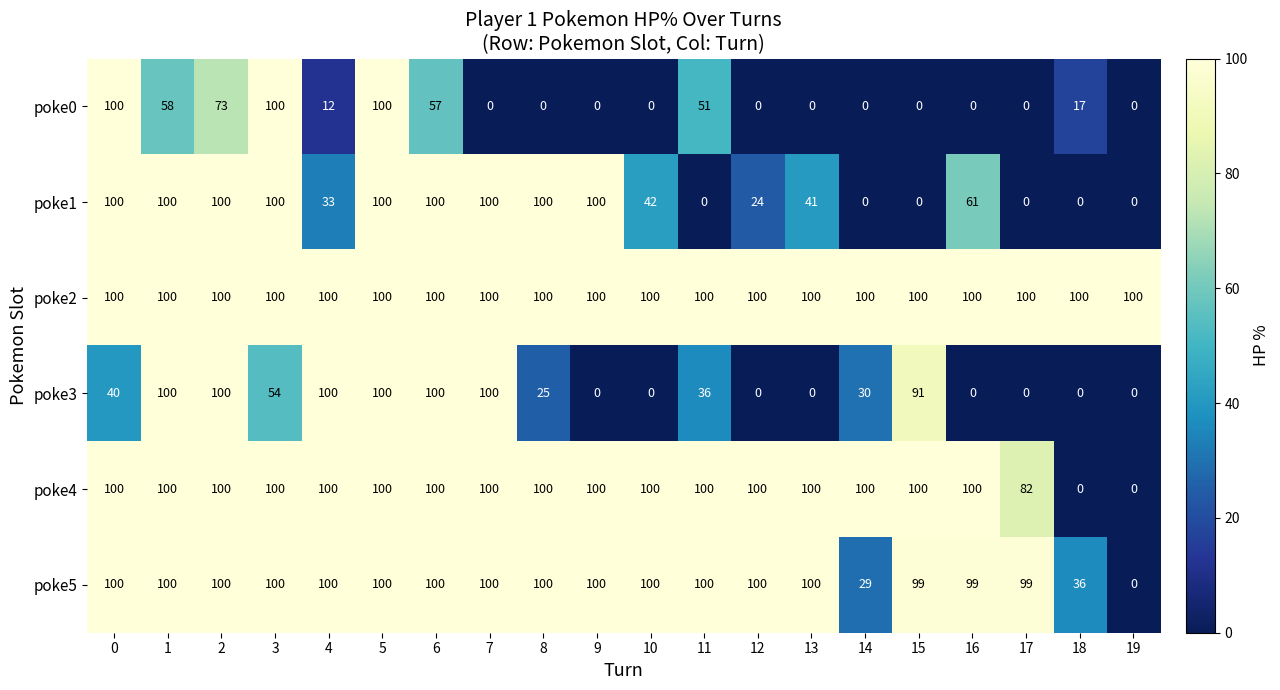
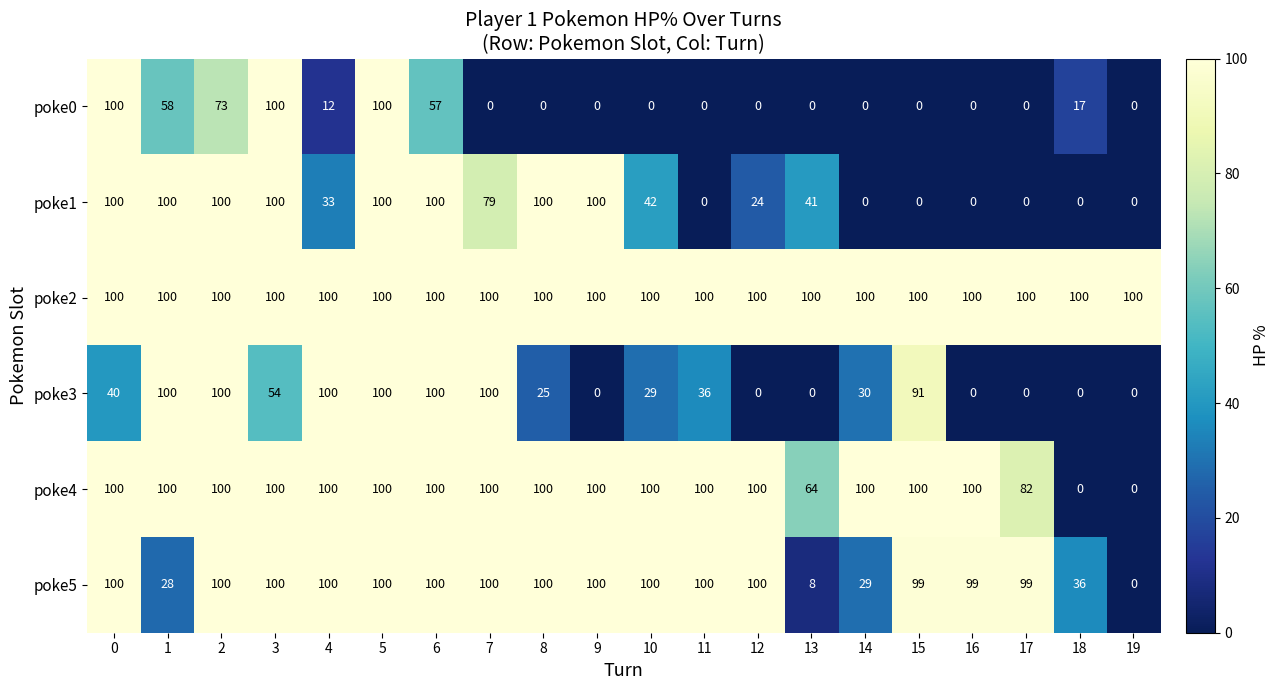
  {
    "poke0": {
      "0": 100,
      "1": 58,
      "2": 73,
      "3": 100,
      "4": 12,
      "5": 100,
      "6": 57,
      "7": 0,
      "8": 0,
      "9": 0,
      "10": 0,
-     "11": 51,
+     "11": 0,
      "12": 0,
      "13": 0,
      "14": 0,
      "15": 0,
      "16": 0,
      "17": 0,
      "18": 17,
      "19": 0
    },
    "poke1": {
      "0": 100,
      "1": 100,
      "2": 100,
      "3": 100,
      "4": 33,
      "5": 100,
      "6": 100,
-     "7": 100,
+     "7": 79,
      "8": 100,
      "9": 100,
      "10": 42,
      "11": 0,
      "12": 24,
      "13": 41,
      "14": 0,
      "15": 0,
-     "16": 61,
+     "16": 0,
      "17": 0,
      "18": 0,
      "19": 0
    },
    "poke2": {
      "0": 100,
      "1": 100,
      "2": 100,
      "3": 100,
      "4": 100,
      "5": 100,
      "6": 100,
      "7": 100,
      "8": 100,
      "9": 100,
      "10": 100,
      "11": 100,
      "12": 100,
      "13": 100,
      "14": 100,
      "15": 100,
      "16": 100,
      "17": 100,
      "18": 100,
      "19": 100
    },
    "poke3": {
      "0": 40,
      "1": 100,
      "2": 100,
      "3": 54,
      "4": 100,
      "5": 100,
      "6": 100,
      "7": 100,
      "8": 25,
      "9": 0,
-     "10": 0,
+     "10": 29,
      "11": 36,
      "12": 0,
      "13": 0,
      "14": 30,
      "15": 91,
      "16": 0,
      "17": 0,
      "18": 0,
      "19": 0
    },
    "poke4": {
      "0": 100,
      "1": 100,
      "2": 100,
      "3": 100,
      "4": 100,
      "5": 100,
      "6": 100,
      "7": 100,
      "8": 100,
      "9": 100,
      "10": 100,
      "11": 100,
      "12": 100,
-     "13": 100,
+     "13": 64,
      "14": 100,
      "15": 100,
      "16": 100,
      "17": 82,
      "18": 0,
      "19": 0
    },
    "poke5": {
      "0": 100,
-     "1": 100,
+     "1": 28,
      "2": 100,
      "3": 100,
      "4": 100,
      "5": 100,
      "6": 100,
      "7": 100,
      "8": 100,
      "9": 100,
      "10": 100,
      "11": 100,
      "12": 100,
-     "13": 100,
+     "13": 8,
      "14": 29,
      "15": 99,
      "16": 99,
      "17": 99,
      "18": 36,
      "19": 0
    }
  }
